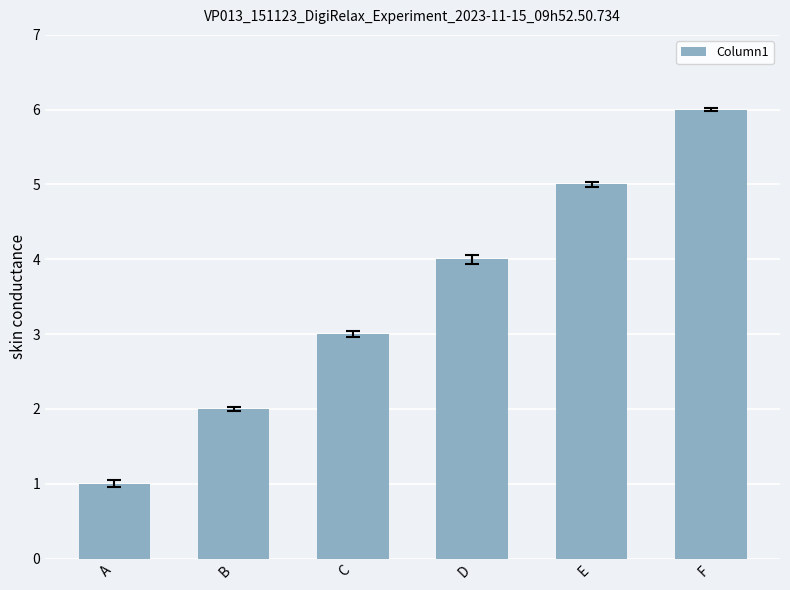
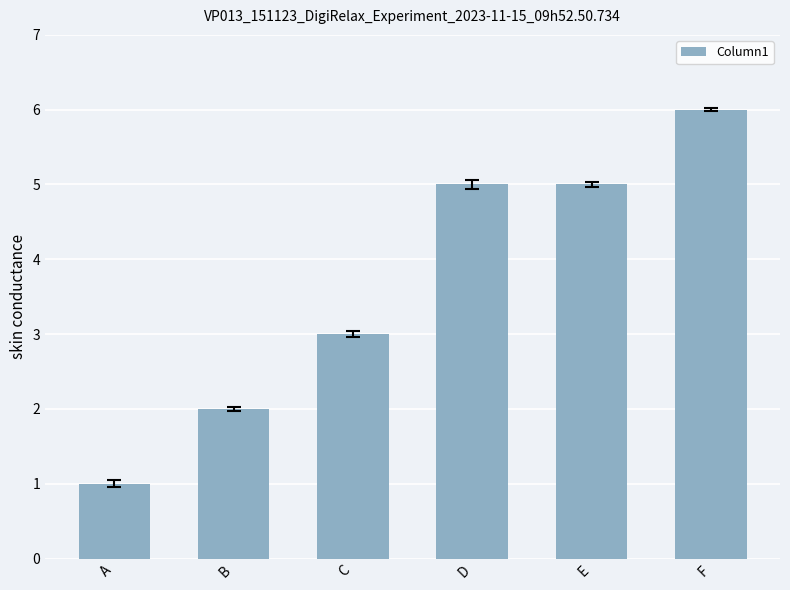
  {
    "Column1": {
      "A": 1,
      "B": 2,
      "C": 3,
-     "D": 4,
+     "D": 5,
      "E": 5,
      "F": 6
    }
  }
